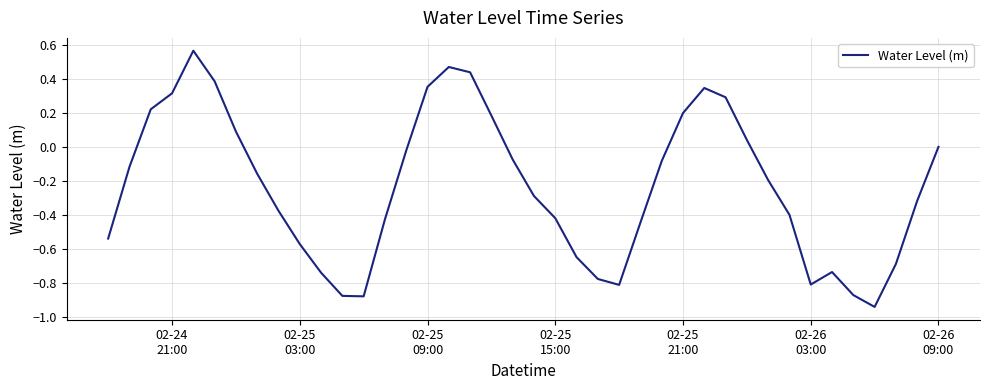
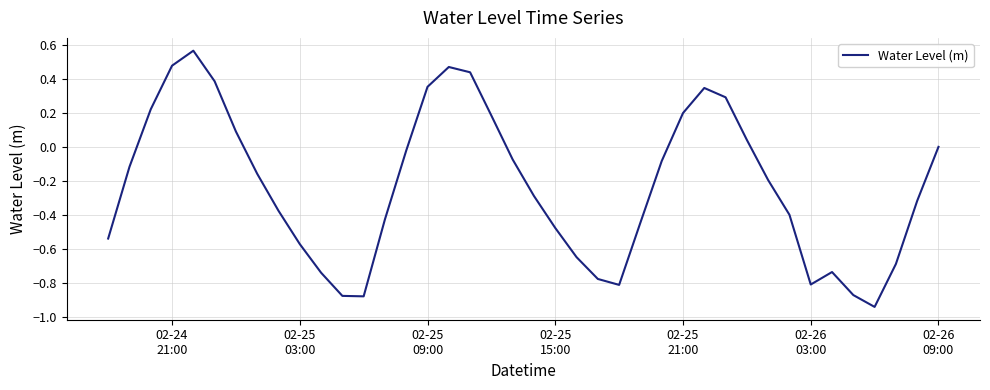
  {
-   "02-24 21:00": 0.31,
+   "02-24 21:00": 0.48,
    "02-25 03:00": -0.57,
    "02-25 09:00": 0.35,
-   "02-25 15:00": -0.42,
+   "02-25 15:00": -0.48,
    "02-25 21:00": 0.20,
    "02-26 03:00": -0.81,
    "02-26 09:00": 0.00
  }
